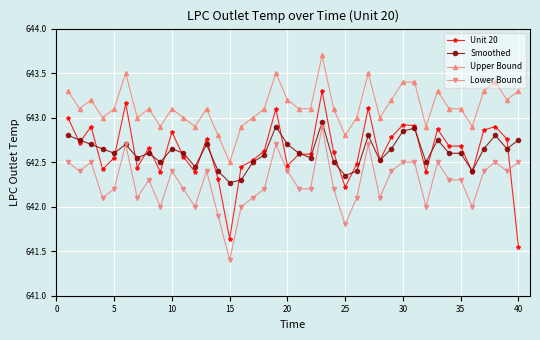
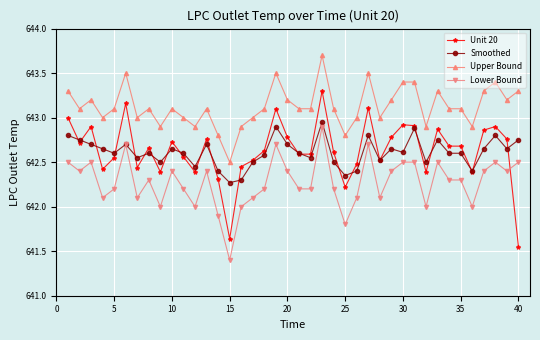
  {
    "Unit 20": {
      "5": 642.6,
-     "10": 642.8,
+     "10": 642.7,
      "15": 641.6,
-     "20": 642.5,
+     "20": 642.8,
      "25": 642.2,
      "30": 642.9,
      "35": 642.7,
      "40": 641.6
    },
    "Smoothed": {
      "5": 642.6,
      "10": 642.7,
      "15": 642.3,
      "20": 642.7,
      "25": 642.4,
-     "30": 642.9,
+     "30": 642.6,
      "35": 642.6,
      "40": 642.8
    }
  }
